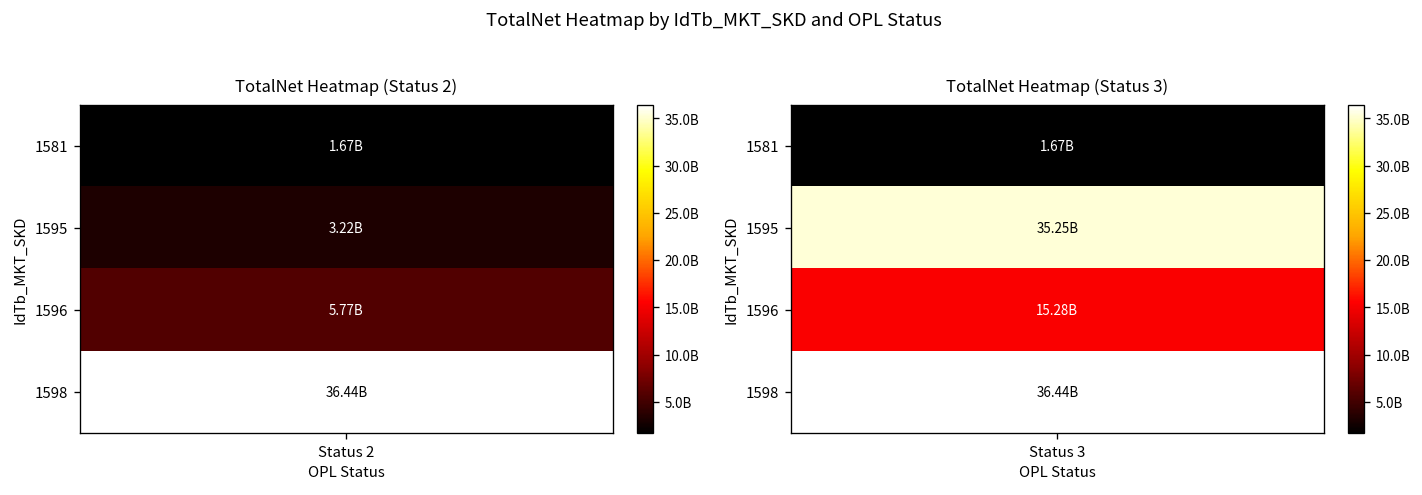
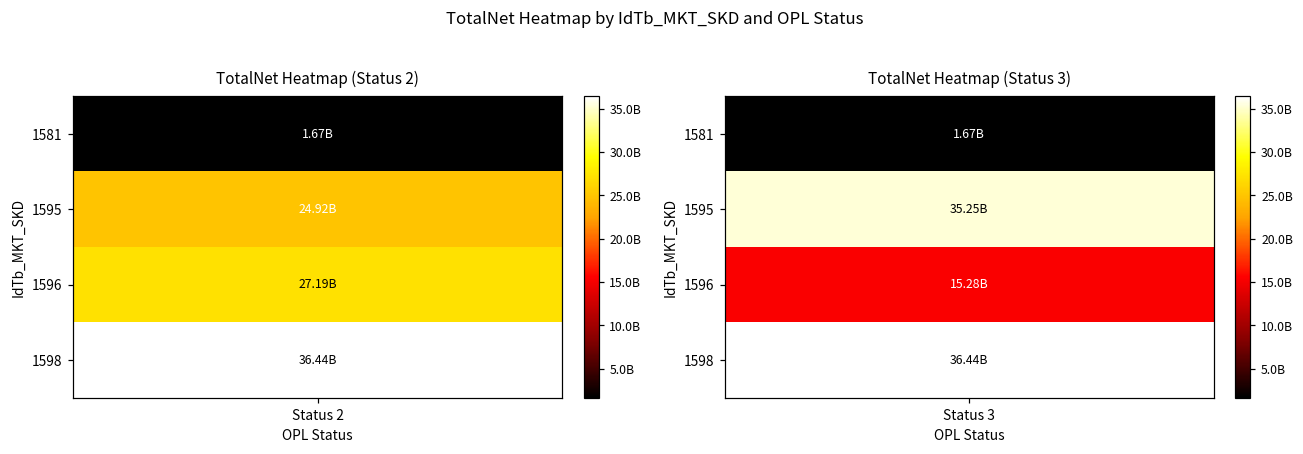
  {
    "TotalNet Heatmap (Status 2)": {
      "1581": {
        "Status 2": "1.67B"
      },
      "1595": {
-       "Status 2": "3.22B"
+       "Status 2": "24.92B"
      },
      "1596": {
-       "Status 2": "5.77B"
+       "Status 2": "27.19B"
      },
      "1598": {
        "Status 2": "36.44B"
      }
    },
    "TotalNet Heatmap (Status 3)": {
      "1581": {
        "Status 3": "1.67B"
      },
      "1595": {
        "Status 3": "35.25B"
      },
      "1596": {
        "Status 3": "15.28B"
      },
      "1598": {
        "Status 3": "36.44B"
      }
    }
  }
